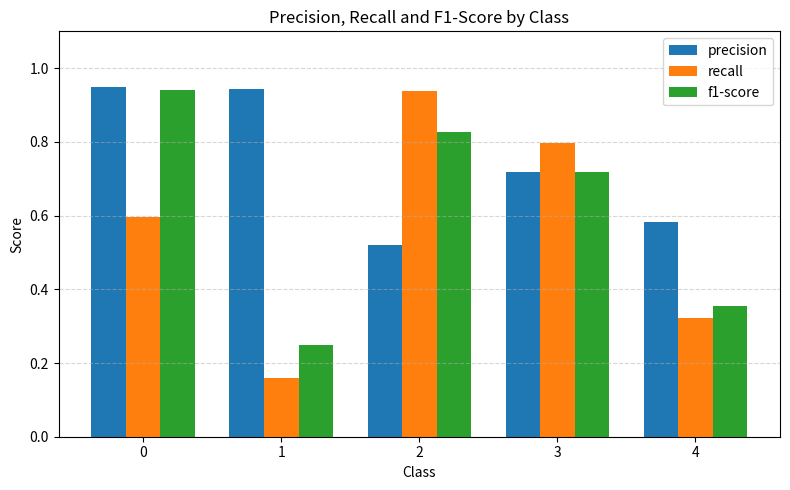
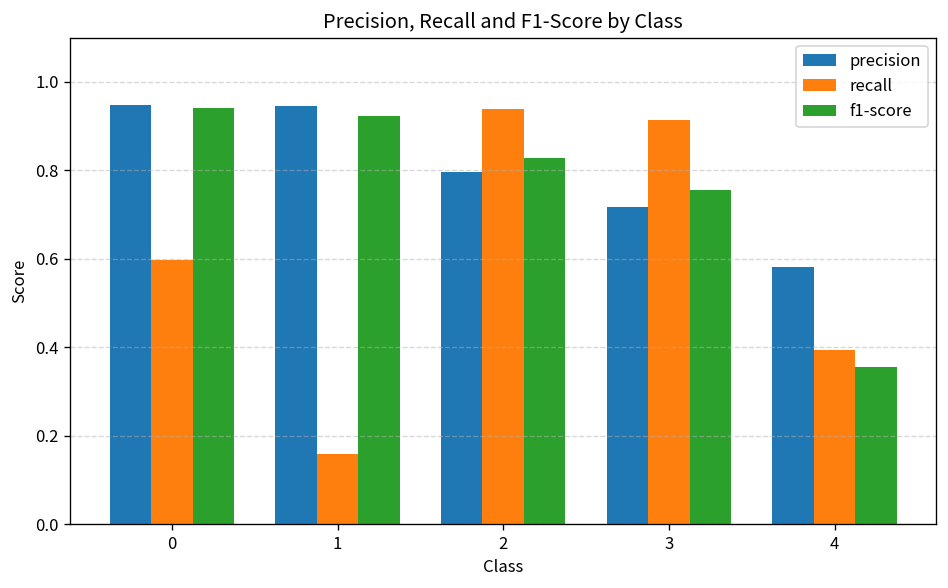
  {
    "precision": {
      "0": 0.95,
      "1": 0.94,
-     "2": 0.52,
+     "2": 0.80,
      "3": 0.72,
      "4": 0.58
    },
    "recall": {
      "0": 0.60,
      "1": 0.16,
      "2": 0.94,
-     "3": 0.80,
-     "4": 0.32
+     "3": 0.91,
+     "4": 0.39
    },
    "f1-score": {
      "0": 0.94,
-     "1": 0.25,
+     "1": 0.92,
      "2": 0.83,
-     "3": 0.72,
+     "3": 0.76,
      "4": 0.35
    }
  }
